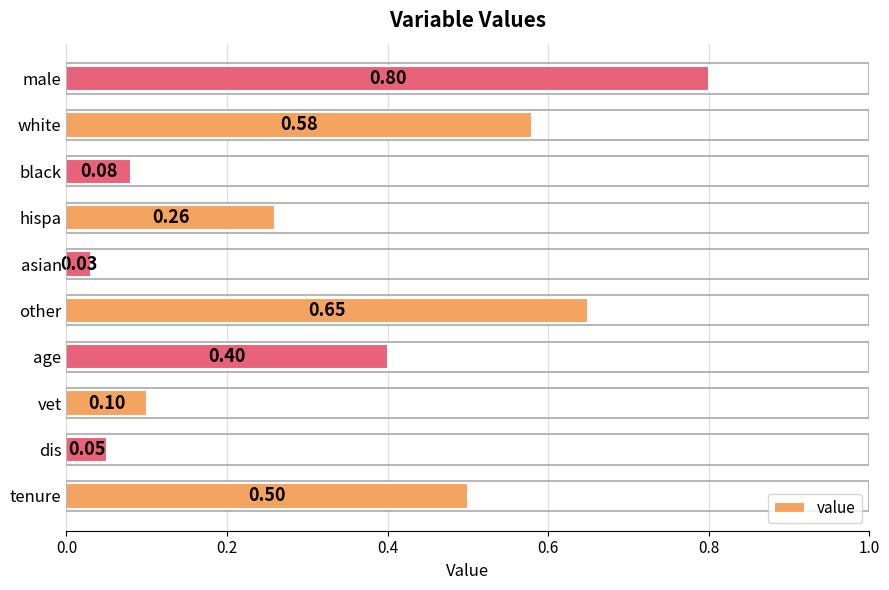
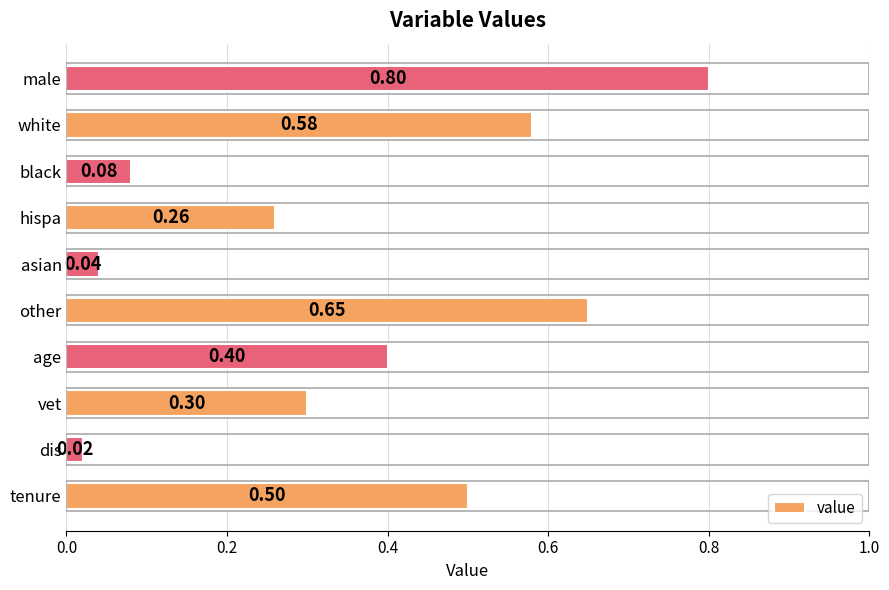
  {
    "male": 0.80,
    "white": 0.58,
    "black": 0.08,
    "hispa": 0.26,
-   "asian": 0.03,
+   "asian": 0.04,
    "other": 0.65,
    "age": 0.40,
-   "vet": 0.10,
-   "dis": 0.05,
+   "vet": 0.30,
+   "dis": 0.02,
    "tenure": 0.50
  }
